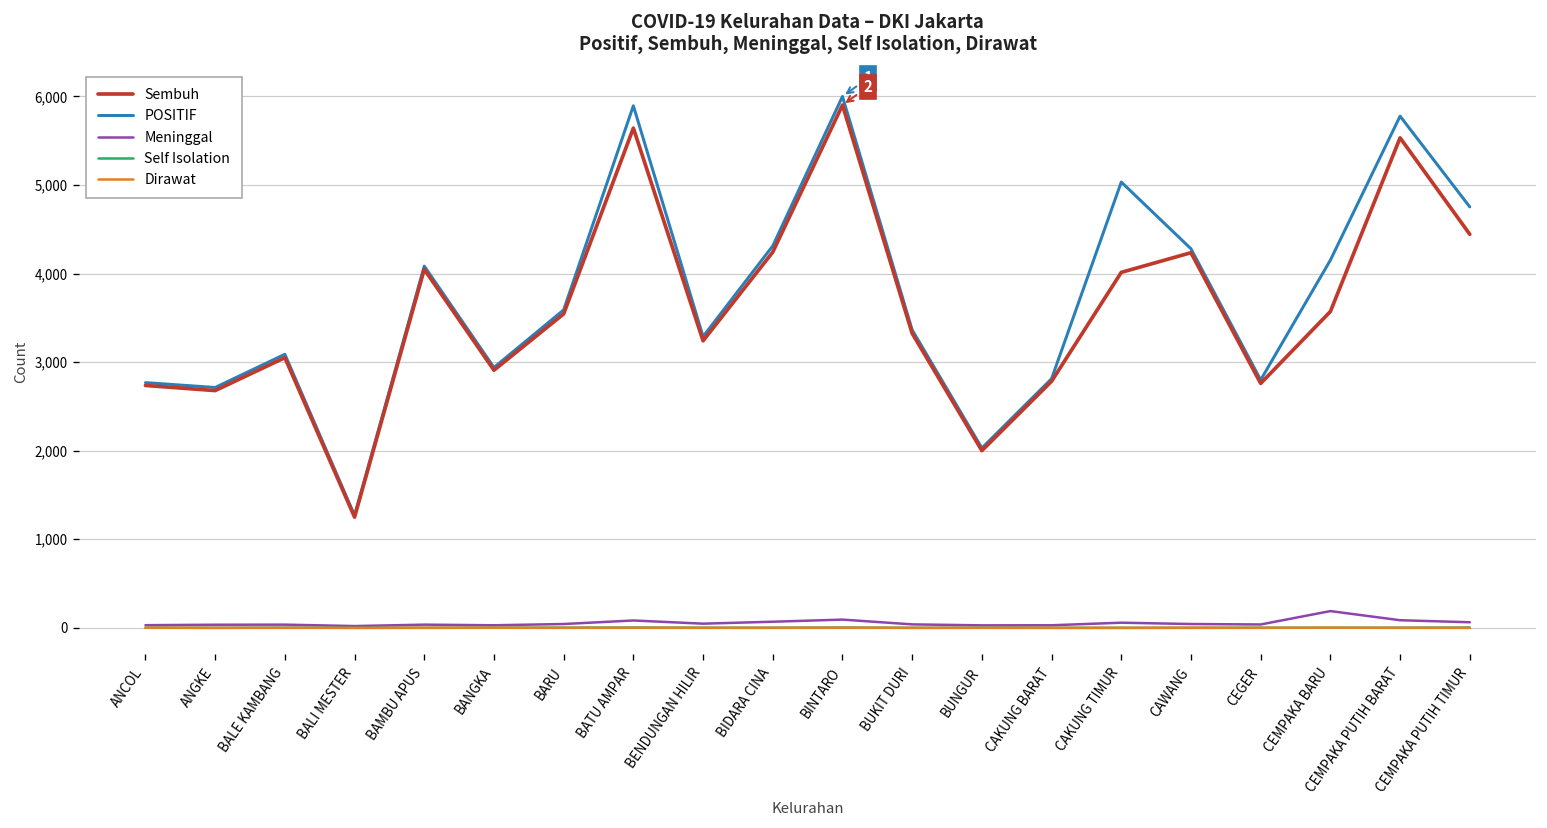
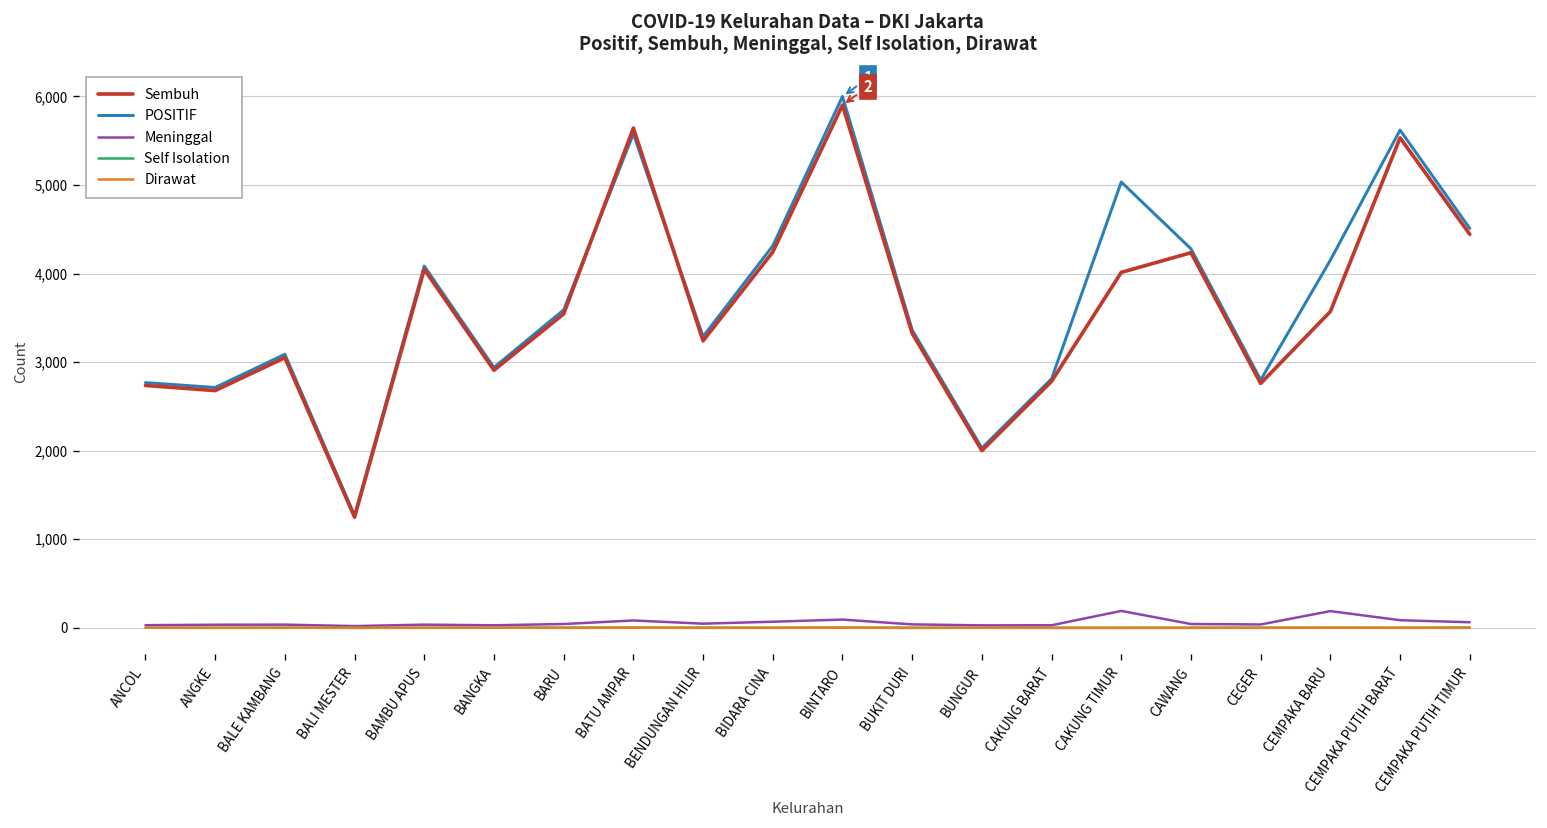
  {
    "Sembuh": {
      "ANGKE": "2,700",
      "BALE KAMBANG": "3,100",
      "BAMBU APUS": "4,000",
      "BARU": "3,500",
      "BATU AMPAR": "5,600",
      "BENDUNGAN HILIR": "3,200",
      "BIDARA CINA": "4,200",
      "BINTARO": "5,900",
      "BUKIT DURI": "3,300",
      "CAKUNG TIMUR": "4,000",
      "CAWANG": "4,200",
      "CEGER": "2,800",
      "CEMPAKA BARU": "3,600",
      "CEMPAKA PUTIH BARAT": "5,500",
      "CEMPAKA PUTIH TIMUR": "4,400"
    },
    "POSITIF": {
      "ANGKE": "2,700",
      "BALE KAMBANG": "3,100",
      "BAMBU APUS": "4,100",
      "BARU": "3,600",
-     "BATU AMPAR": "5,900",
+     "BATU AMPAR": "5,600",
      "BENDUNGAN HILIR": "3,300",
      "BIDARA CINA": "4,300",
      "BUKIT DURI": "3,400",
      "CAKUNG TIMUR": "5,000",
      "CAWANG": "4,300",
      "CEGER": "2,800",
      "CEMPAKA BARU": "4,200",
-     "CEMPAKA PUTIH BARAT": "5,800",
-     "CEMPAKA PUTIH TIMUR": "4,800"
+     "CEMPAKA PUTIH BARAT": "5,600",
+     "CEMPAKA PUTIH TIMUR": "4,500"
    },
    "Meninggal": {
      "ANGKE": "0",
      "BAMBU APUS": "0",
      "BARU": "0",
      "BATU AMPAR": "100",
      "BENDUNGAN HILIR": "0",
      "BIDARA CINA": "100",
      "BINTARO": "100",
      "BUKIT DURI": "0",
-     "CAKUNG TIMUR": "100",
+     "CAKUNG TIMUR": "200",
      "CAWANG": "0",
      "CEGER": "0",
      "CEMPAKA BARU": "200",
      "CEMPAKA PUTIH BARAT": "100",
      "CEMPAKA PUTIH TIMUR": "100"
    },
    "Dirawat": {
      "ANGKE": "0",
      "BALE KAMBANG": "0",
      "BAMBU APUS": "0",
      "BARU": "0",
      "BATU AMPAR": "0",
      "BENDUNGAN HILIR": "0",
      "BIDARA CINA": "0",
      "BINTARO": "0",
      "BUKIT DURI": "0",
      "CAKUNG TIMUR": "0",
      "CAWANG": "0",
      "CEGER": "0",
      "CEMPAKA BARU": "0",
      "CEMPAKA PUTIH BARAT": "0",
      "CEMPAKA PUTIH TIMUR": "0"
    }
  }
